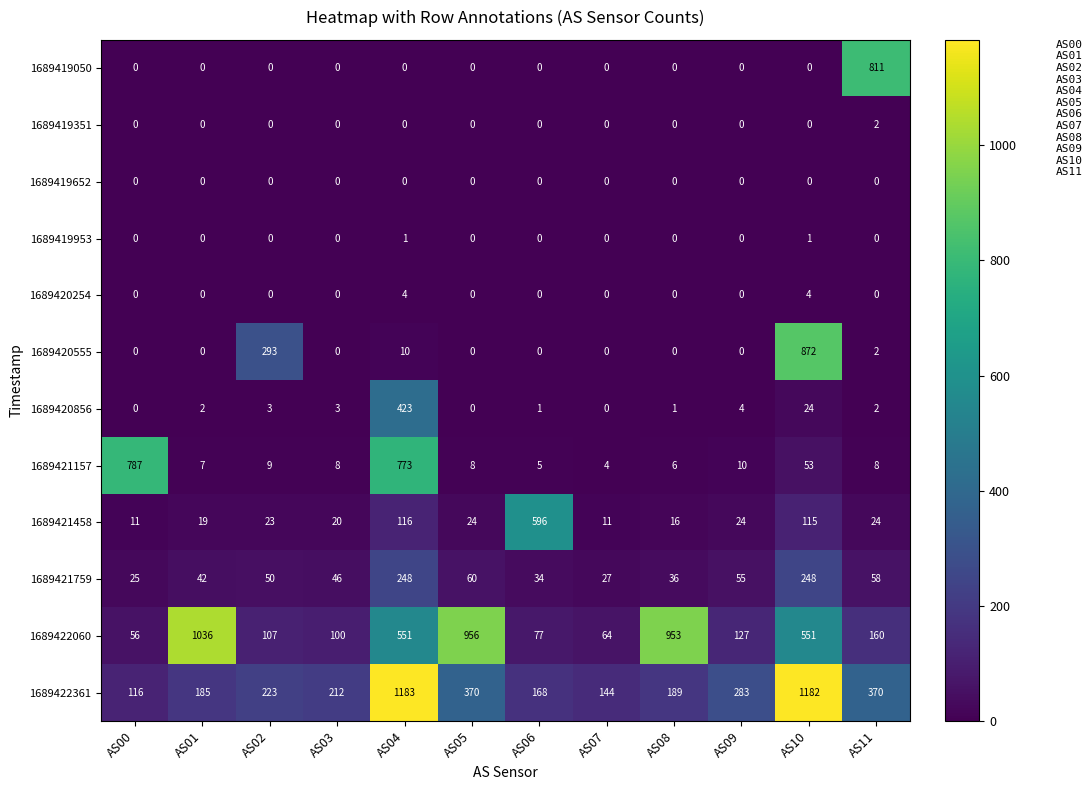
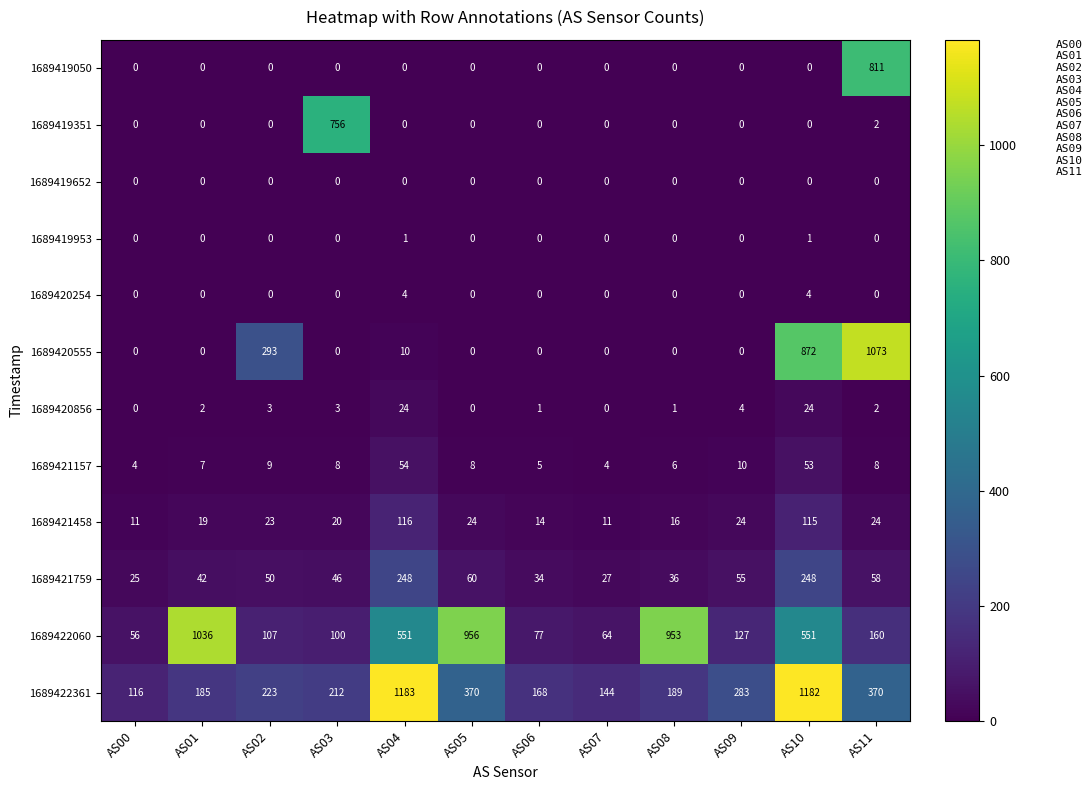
  {
    "1689419050": {
      "AS00": 0,
      "AS01": 0,
      "AS02": 0,
      "AS03": 0,
      "AS04": 0,
      "AS05": 0,
      "AS06": 0,
      "AS07": 0,
      "AS08": 0,
      "AS09": 0,
      "AS10": 0,
      "AS11": 811
    },
    "1689419351": {
      "AS00": 0,
      "AS01": 0,
      "AS02": 0,
-     "AS03": 0,
+     "AS03": 756,
      "AS04": 0,
      "AS05": 0,
      "AS06": 0,
      "AS07": 0,
      "AS08": 0,
      "AS09": 0,
      "AS10": 0,
      "AS11": 2
    },
    "1689419652": {
      "AS00": 0,
      "AS01": 0,
      "AS02": 0,
      "AS03": 0,
      "AS04": 0,
      "AS05": 0,
      "AS06": 0,
      "AS07": 0,
      "AS08": 0,
      "AS09": 0,
      "AS10": 0,
      "AS11": 0
    },
    "1689419953": {
      "AS00": 0,
      "AS01": 0,
      "AS02": 0,
      "AS03": 0,
      "AS04": 1,
      "AS05": 0,
      "AS06": 0,
      "AS07": 0,
      "AS08": 0,
      "AS09": 0,
      "AS10": 1,
      "AS11": 0
    },
    "1689420254": {
      "AS00": 0,
      "AS01": 0,
      "AS02": 0,
      "AS03": 0,
      "AS04": 4,
      "AS05": 0,
      "AS06": 0,
      "AS07": 0,
      "AS08": 0,
      "AS09": 0,
      "AS10": 4,
      "AS11": 0
    },
    "1689420555": {
      "AS00": 0,
      "AS01": 0,
      "AS02": 293,
      "AS03": 0,
      "AS04": 10,
      "AS05": 0,
      "AS06": 0,
      "AS07": 0,
      "AS08": 0,
      "AS09": 0,
      "AS10": 872,
-     "AS11": 2
+     "AS11": 1073
    },
    "1689420856": {
      "AS00": 0,
      "AS01": 2,
      "AS02": 3,
      "AS03": 3,
-     "AS04": 423,
+     "AS04": 24,
      "AS05": 0,
      "AS06": 1,
      "AS07": 0,
      "AS08": 1,
      "AS09": 4,
      "AS10": 24,
      "AS11": 2
    },
    "1689421157": {
-     "AS00": 787,
+     "AS00": 4,
      "AS01": 7,
      "AS02": 9,
      "AS03": 8,
-     "AS04": 773,
+     "AS04": 54,
      "AS05": 8,
      "AS06": 5,
      "AS07": 4,
      "AS08": 6,
      "AS09": 10,
      "AS10": 53,
      "AS11": 8
    },
    "1689421458": {
      "AS00": 11,
      "AS01": 19,
      "AS02": 23,
      "AS03": 20,
      "AS04": 116,
      "AS05": 24,
-     "AS06": 596,
+     "AS06": 14,
      "AS07": 11,
      "AS08": 16,
      "AS09": 24,
      "AS10": 115,
      "AS11": 24
    },
    "1689421759": {
      "AS00": 25,
      "AS01": 42,
      "AS02": 50,
      "AS03": 46,
      "AS04": 248,
      "AS05": 60,
      "AS06": 34,
      "AS07": 27,
      "AS08": 36,
      "AS09": 55,
      "AS10": 248,
      "AS11": 58
    },
    "1689422060": {
      "AS00": 56,
      "AS01": 1036,
      "AS02": 107,
      "AS03": 100,
      "AS04": 551,
      "AS05": 956,
      "AS06": 77,
      "AS07": 64,
      "AS08": 953,
      "AS09": 127,
      "AS10": 551,
      "AS11": 160
    },
    "1689422361": {
      "AS00": 116,
      "AS01": 185,
      "AS02": 223,
      "AS03": 212,
      "AS04": 1183,
      "AS05": 370,
      "AS06": 168,
      "AS07": 144,
      "AS08": 189,
      "AS09": 283,
      "AS10": 1182,
      "AS11": 370
    }
  }
